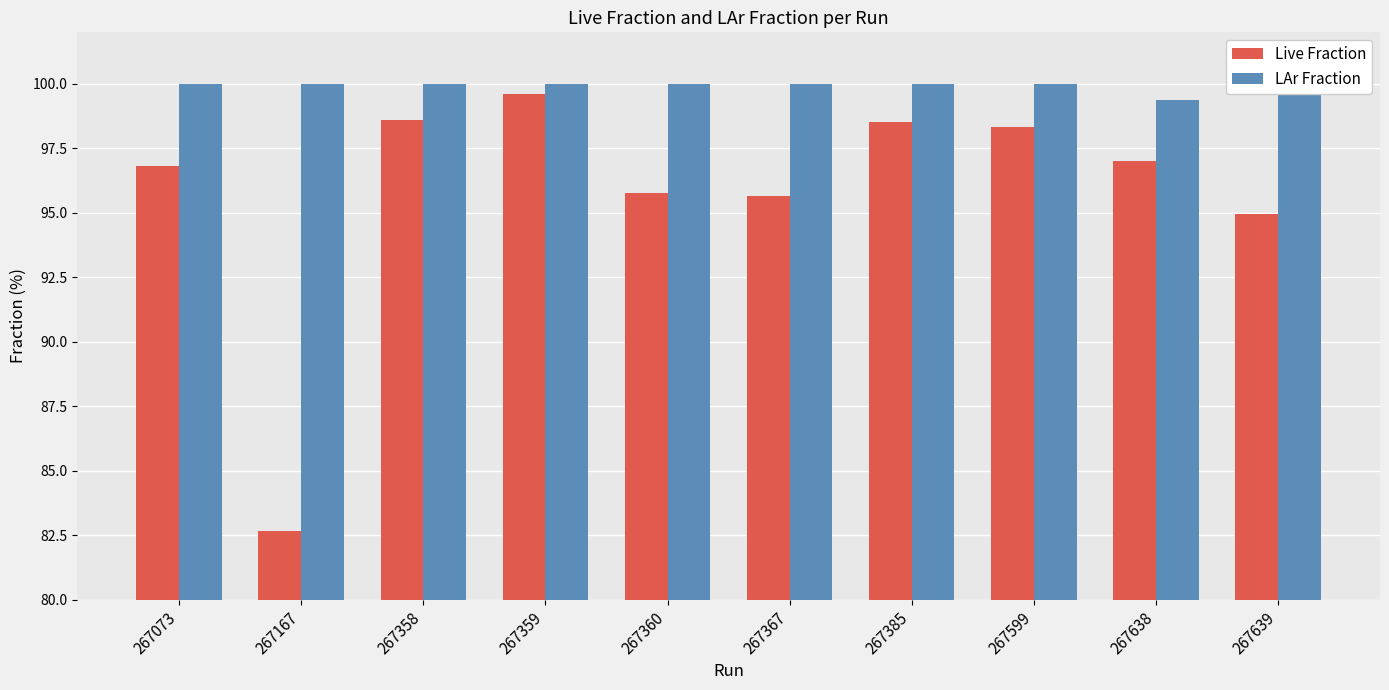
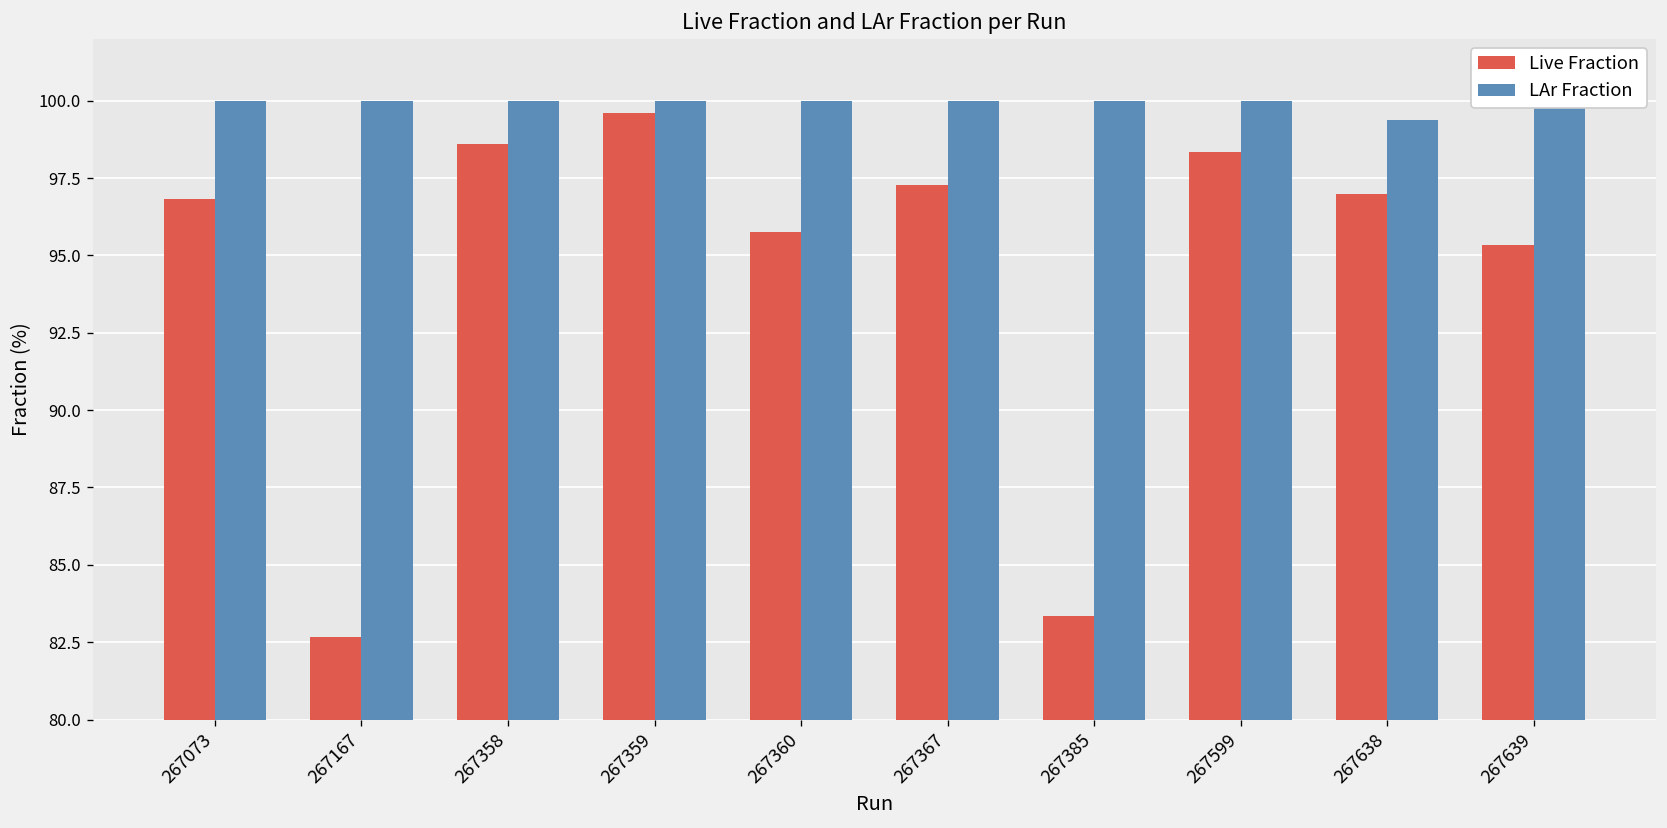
  {
    "Live Fraction": {
      "267073": 96.8,
      "267167": 82.7,
      "267358": 98.6,
      "267359": 99.6,
      "267360": 95.8,
-     "267367": 95.7,
-     "267385": 98.5,
+     "267367": 97.3,
+     "267385": 83.4,
      "267599": 98.3,
      "267638": 97.0,
-     "267639": 95.0
+     "267639": 95.3
    },
    "LAr Fraction": {
      "267073": 100.0,
      "267167": 100.0,
      "267358": 100.0,
      "267359": 100.0,
      "267360": 100.0,
      "267367": 100.0,
      "267385": 100.0,
      "267599": 100.0,
      "267638": 99.4
    }
  }
